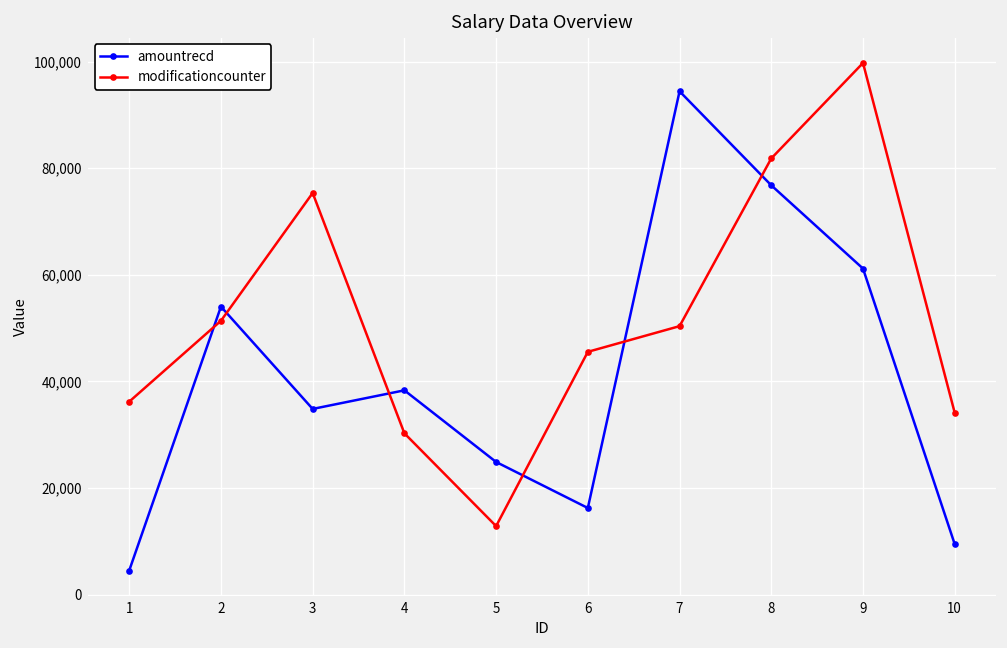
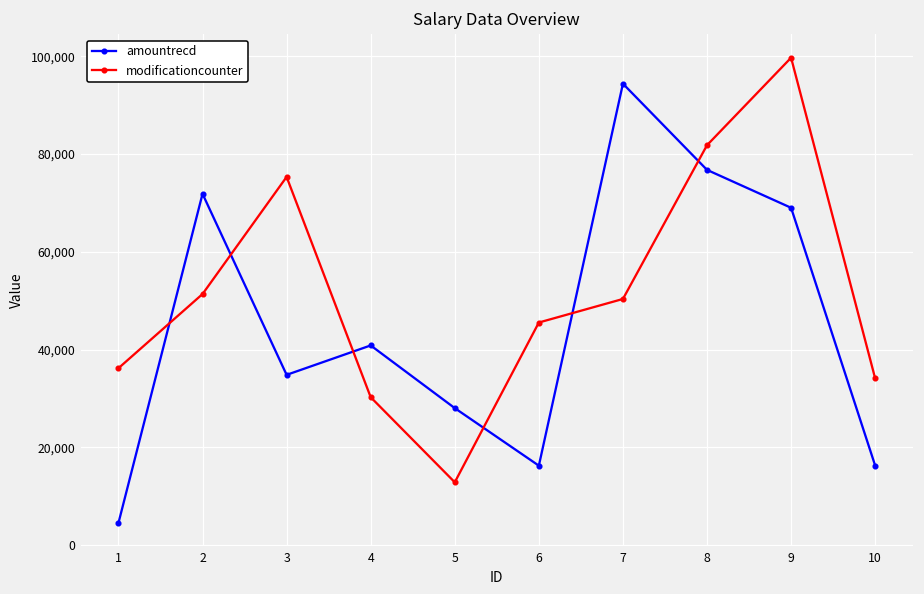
  {
    "amountrecd": {
      "1": "5,000",
-     "2": "54,000",
+     "2": "72,000",
      "3": "35,000",
-     "4": "38,000",
-     "5": "25,000",
+     "4": "41,000",
+     "5": "28,000",
      "6": "16,000",
      "7": "94,000",
      "8": "77,000",
-     "9": "61,000",
-     "10": "9,000"
+     "9": "69,000",
+     "10": "16,000"
    },
    "modificationcounter": {
      "1": "36,000",
      "2": "51,000",
      "3": "75,000",
      "4": "30,000",
      "5": "13,000",
      "6": "46,000",
      "7": "50,000",
      "8": "82,000",
      "9": "100,000",
      "10": "34,000"
    }
  }
